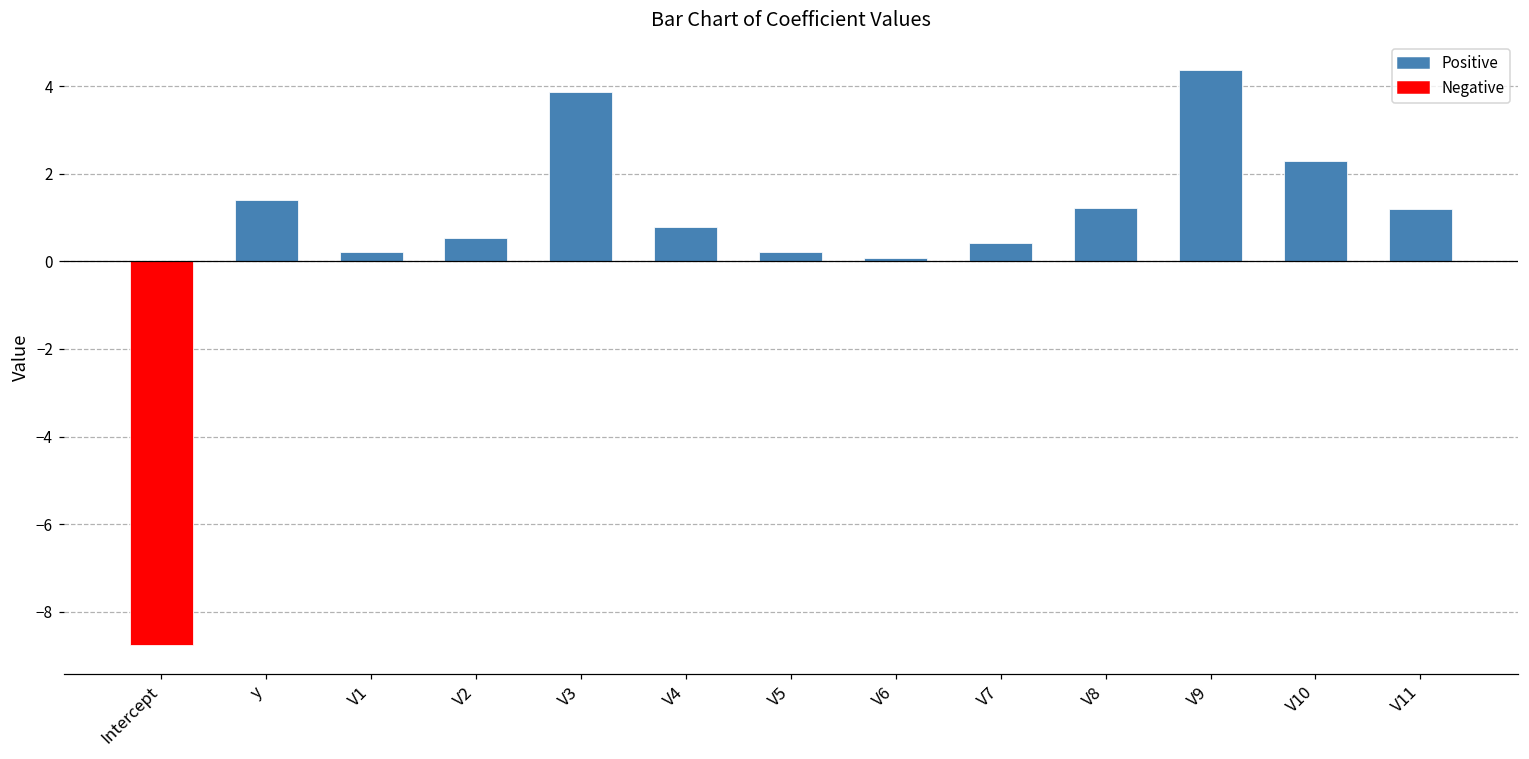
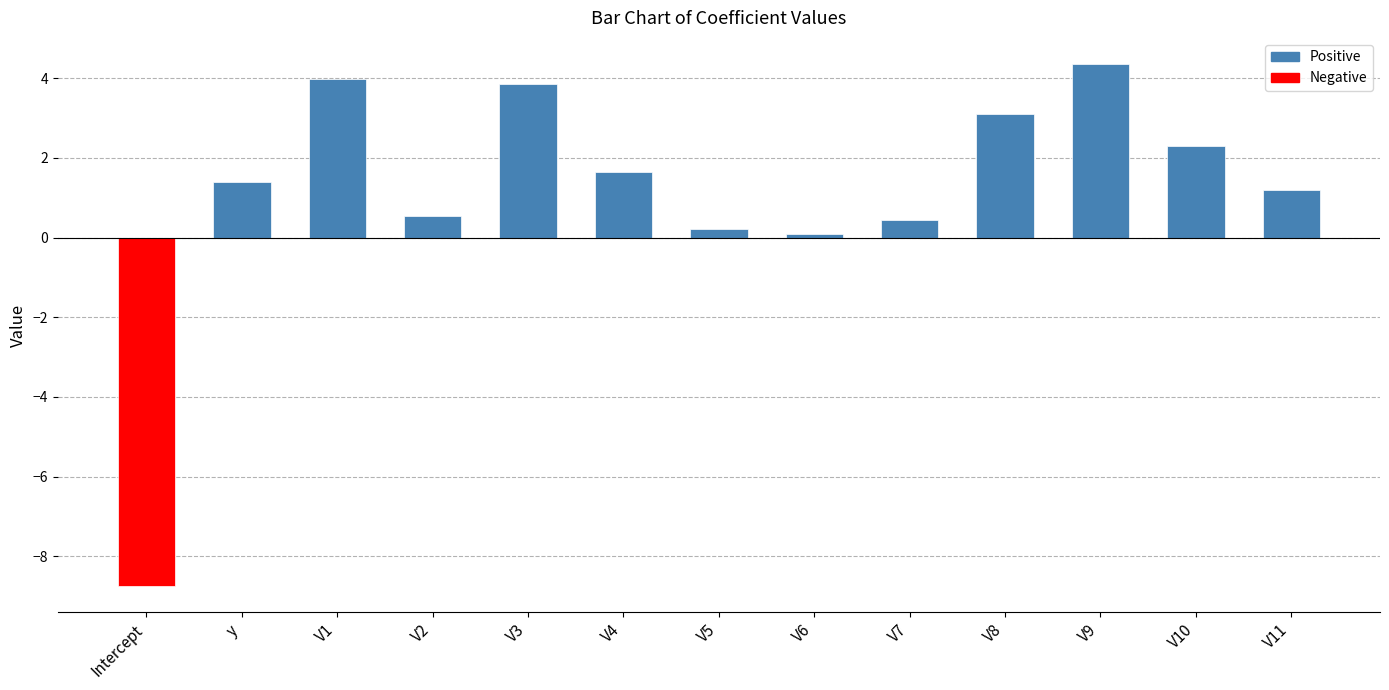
  {
    "Intercept": -8.8,
    "y": 1.4,
-   "V1": 0.2,
+   "V1": 4.0,
    "V2": 0.5,
    "V3": 3.9,
-   "V4": 0.8,
+   "V4": 1.7,
    "V5": 0.2,
    "V6": 0.1,
    "V7": 0.4,
-   "V8": 1.2,
+   "V8": 3.1,
    "V9": 4.4,
    "V10": 2.3,
    "V11": 1.2
  }
